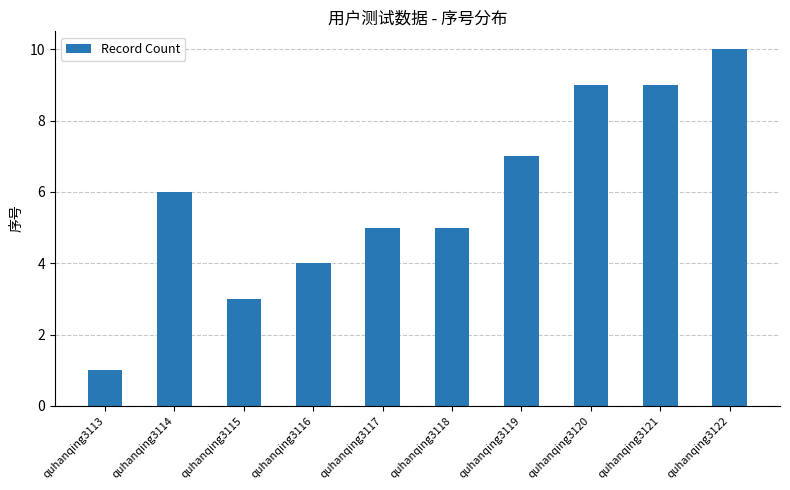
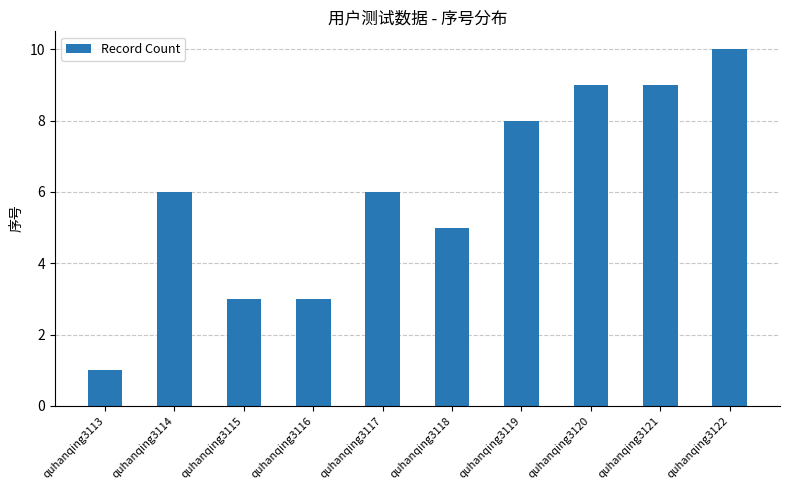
  {
    "quhanqing3113": 1,
    "quhanqing3114": 6,
    "quhanqing3115": 3,
-   "quhanqing3116": 4,
-   "quhanqing3117": 5,
+   "quhanqing3116": 3,
+   "quhanqing3117": 6,
    "quhanqing3118": 5,
-   "quhanqing3119": 7,
+   "quhanqing3119": 8,
    "quhanqing3120": 9,
    "quhanqing3121": 9,
    "quhanqing3122": 10
  }
